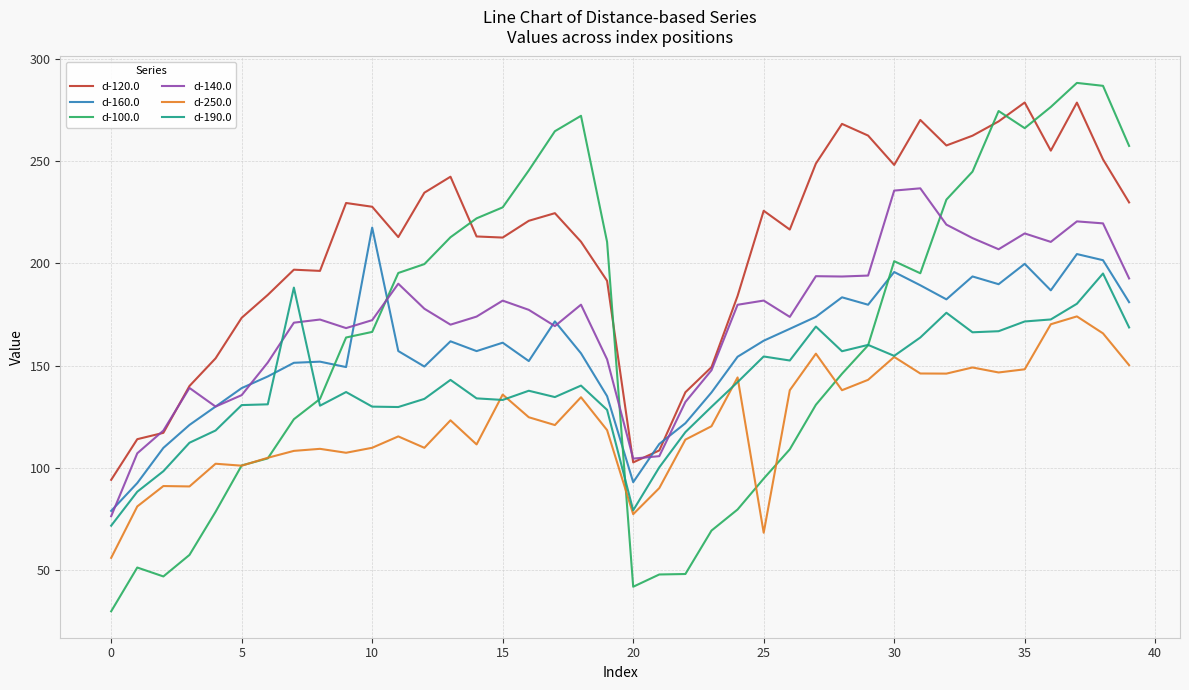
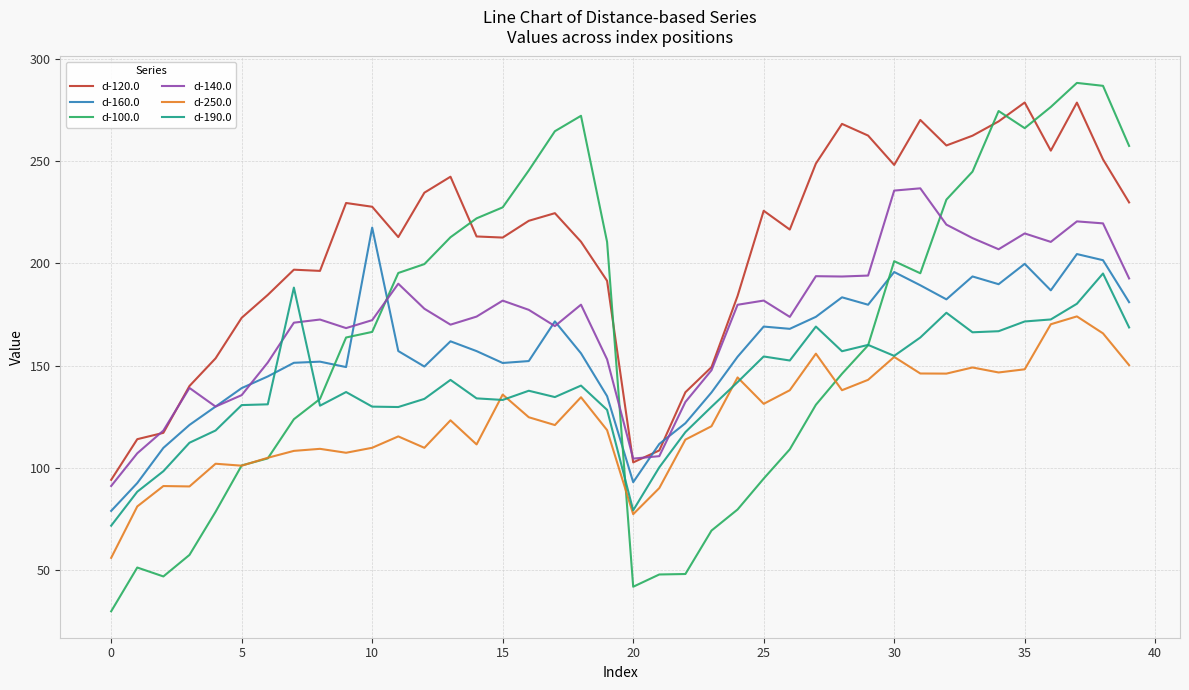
  {
    "d-120.0": {
      "0": 94,
      "5": 173,
      "10": 228,
      "15": 213,
      "20": 103,
      "25": 226,
      "30": 248,
      "35": 279
    },
    "d-160.0": {
      "0": 79,
      "5": 139,
      "10": 218,
-     "15": 161,
+     "15": 151,
      "20": 93,
-     "25": 162,
+     "25": 169,
      "30": 196,
      "35": 200
    },
    "d-140.0": {
-     "0": 76,
+     "0": 91,
      "5": 136,
      "10": 172,
      "15": 182,
      "20": 105,
      "25": 182,
      "30": 236,
      "35": 215
    },
    "d-250.0": {
      "0": 56,
      "10": 110,
      "15": 136,
      "20": 77,
-     "25": 68,
+     "25": 131,
      "35": 148
    }
  }
